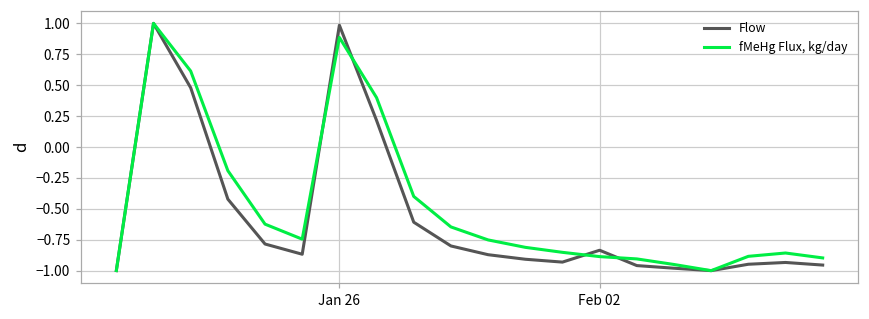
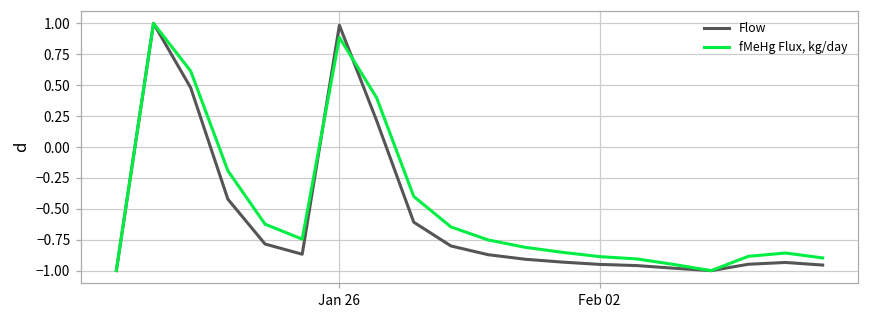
  {
    "Flow": {
      "Jan 26": 0.98,
-     "Feb 02": -0.84
+     "Feb 02": -0.95
    },
    "fMeHg Flux, kg/day": {
      "Jan 26": 0.89,
      "Feb 02": -0.89
    }
  }
